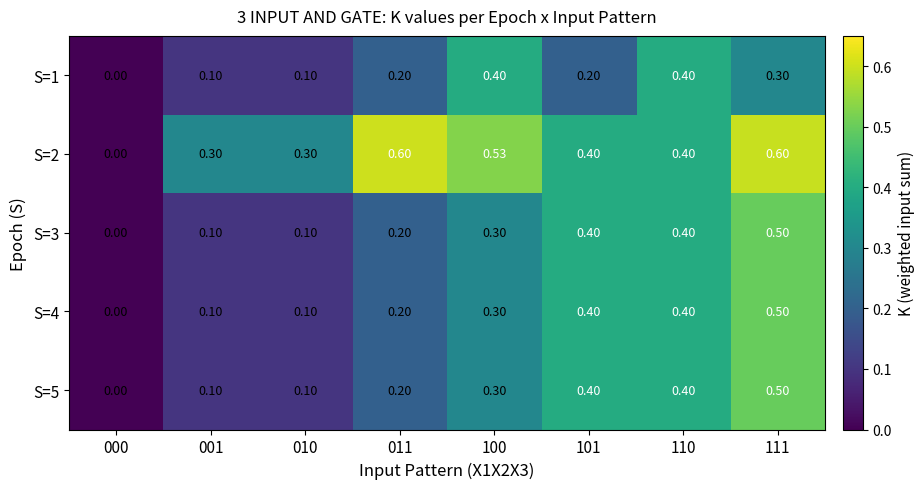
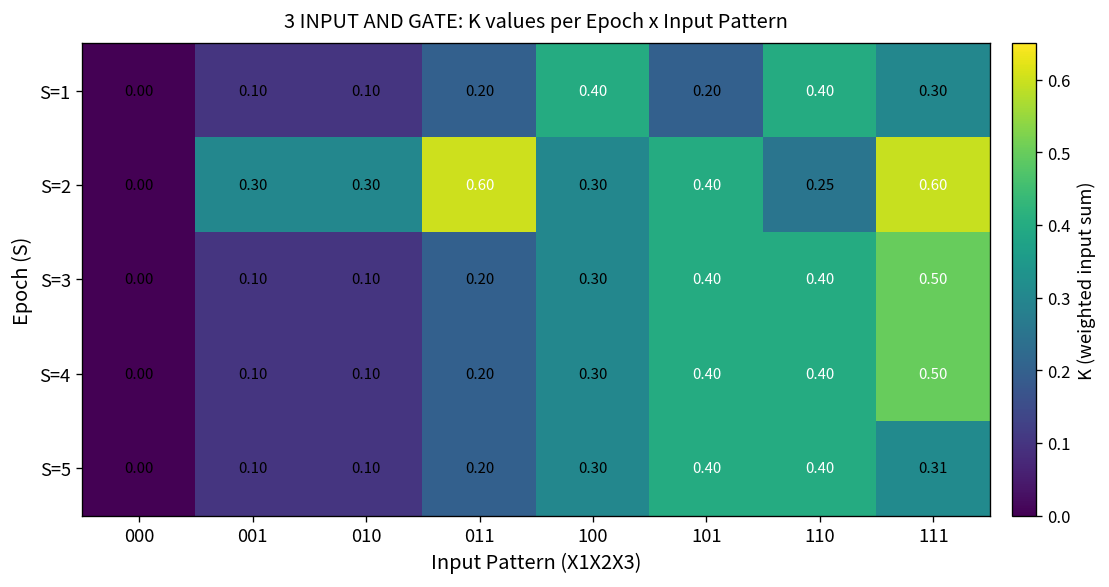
  {
    "S=2": {
-     "100": 0.53,
-     "110": 0.40
+     "100": 0.30,
+     "110": 0.25
    },
    "S=5": {
-     "111": 0.50
+     "111": 0.31
    }
  }
